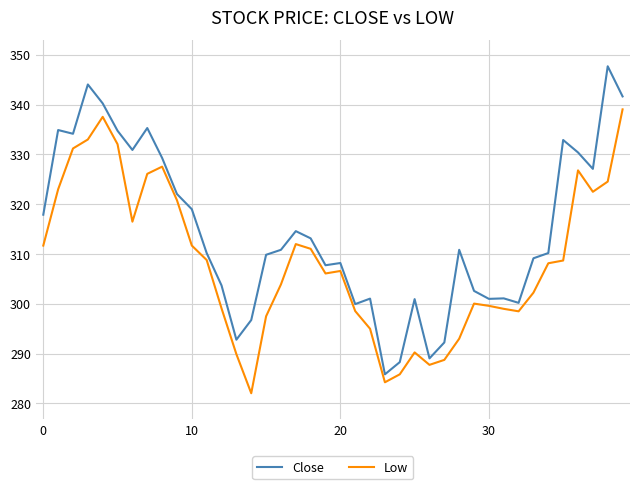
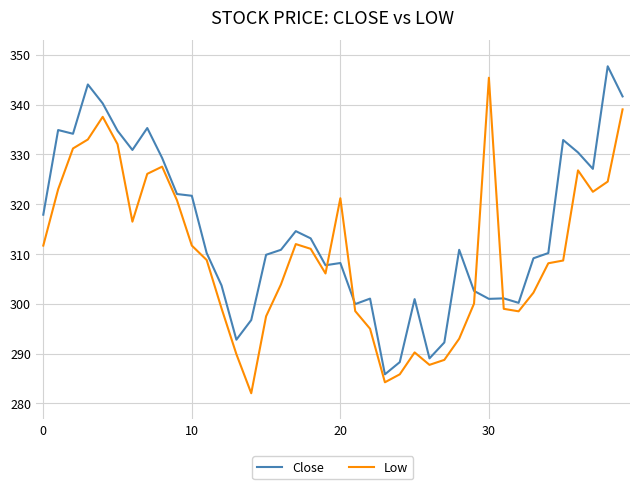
  {
    "Close": {
      "0": 318,
-     "10": 319,
+     "10": 322,
      "20": 308,
      "30": 301
    },
    "Low": {
      "0": 312,
      "10": 312,
-     "20": 307,
-     "30": 300
+     "20": 321,
+     "30": 345
    }
  }
